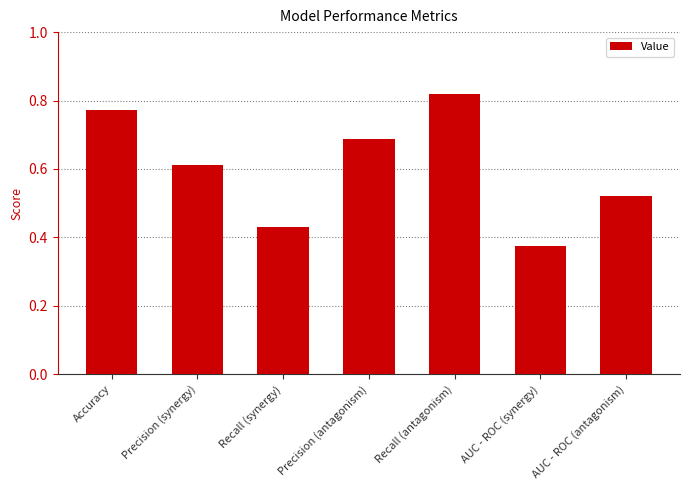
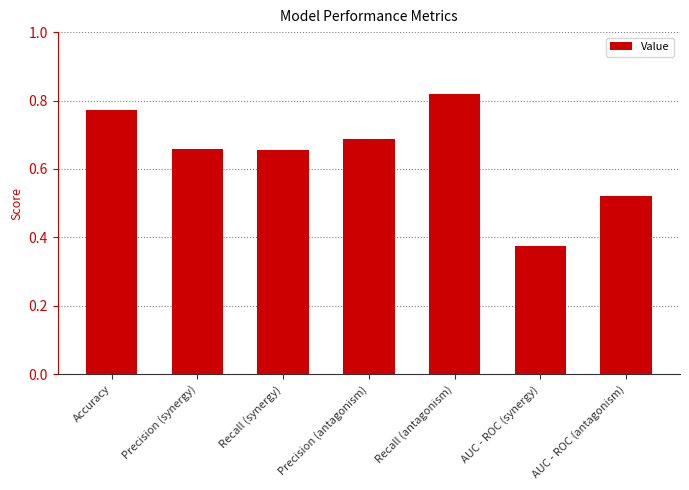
  {
    "Accuracy": 0.77,
-   "Precision (synergy)": 0.61,
-   "Recall (synergy)": 0.43,
+   "Precision (synergy)": 0.66,
+   "Recall (synergy)": 0.66,
    "Precision (antagonism)": 0.69,
    "Recall (antagonism)": 0.82,
    "AUC - ROC (synergy)": 0.37,
    "AUC - ROC (antagonism)": 0.52
  }
